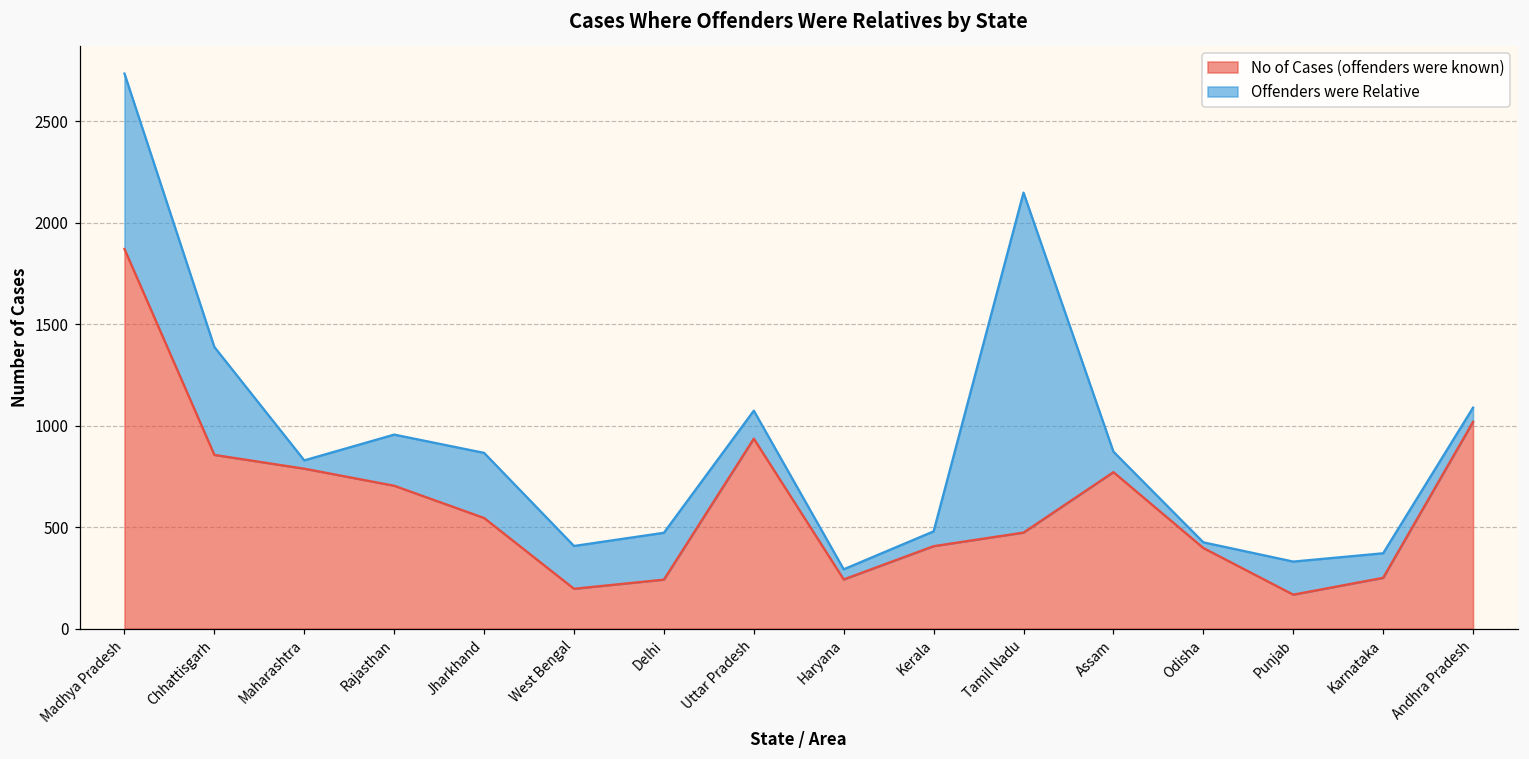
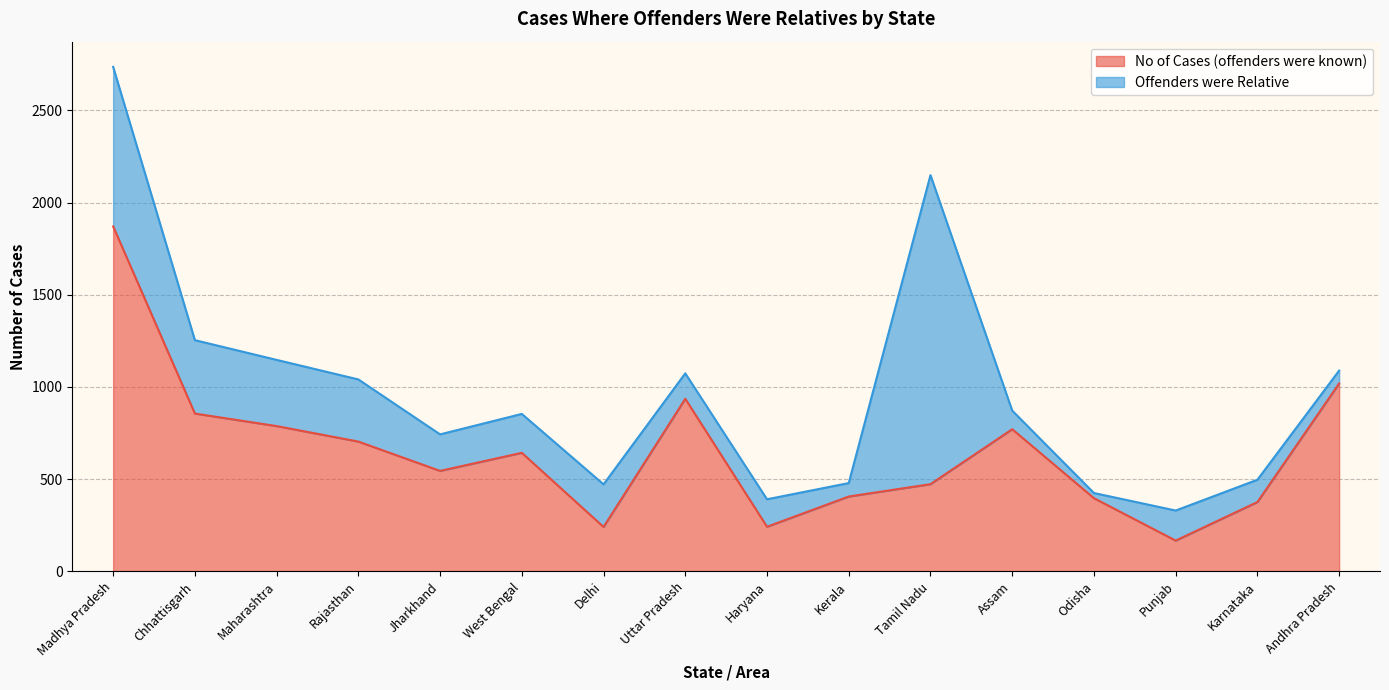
  {
    "No of Cases (offenders were known)": {
      "Madhya Pradesh": 1870,
      "Chhattisgarh": 860,
      "Maharashtra": 790,
      "Rajasthan": 700,
      "Jharkhand": 550,
-     "West Bengal": 200,
+     "West Bengal": 640,
      "Delhi": 240,
      "Uttar Pradesh": 940,
      "Haryana": 240,
      "Kerala": 410,
      "Tamil Nadu": 470,
      "Assam": 770,
      "Odisha": 400,
      "Punjab": 170,
-     "Karnataka": 250,
+     "Karnataka": 380,
      "Andhra Pradesh": 1020
    },
    "Offenders were Relative": {
      "Madhya Pradesh": 870,
-     "Chhattisgarh": 530,
-     "Maharashtra": 40,
-     "Rajasthan": 250,
-     "Jharkhand": 320,
+     "Chhattisgarh": 400,
+     "Maharashtra": 360,
+     "Rajasthan": 340,
+     "Jharkhand": 200,
      "West Bengal": 210,
      "Delhi": 230,
      "Uttar Pradesh": 140,
-     "Haryana": 50,
+     "Haryana": 150,
      "Kerala": 70,
      "Tamil Nadu": 1680,
      "Assam": 100,
      "Odisha": 30,
      "Punjab": 160,
      "Karnataka": 120,
      "Andhra Pradesh": 70
    }
  }
